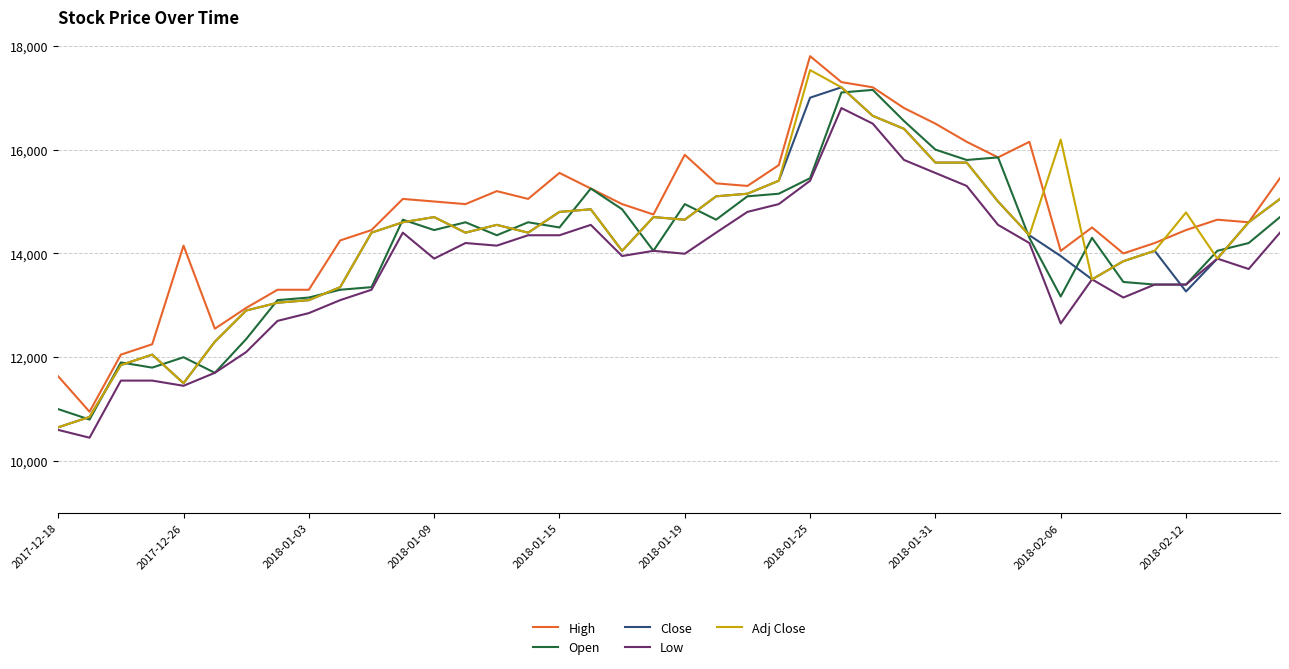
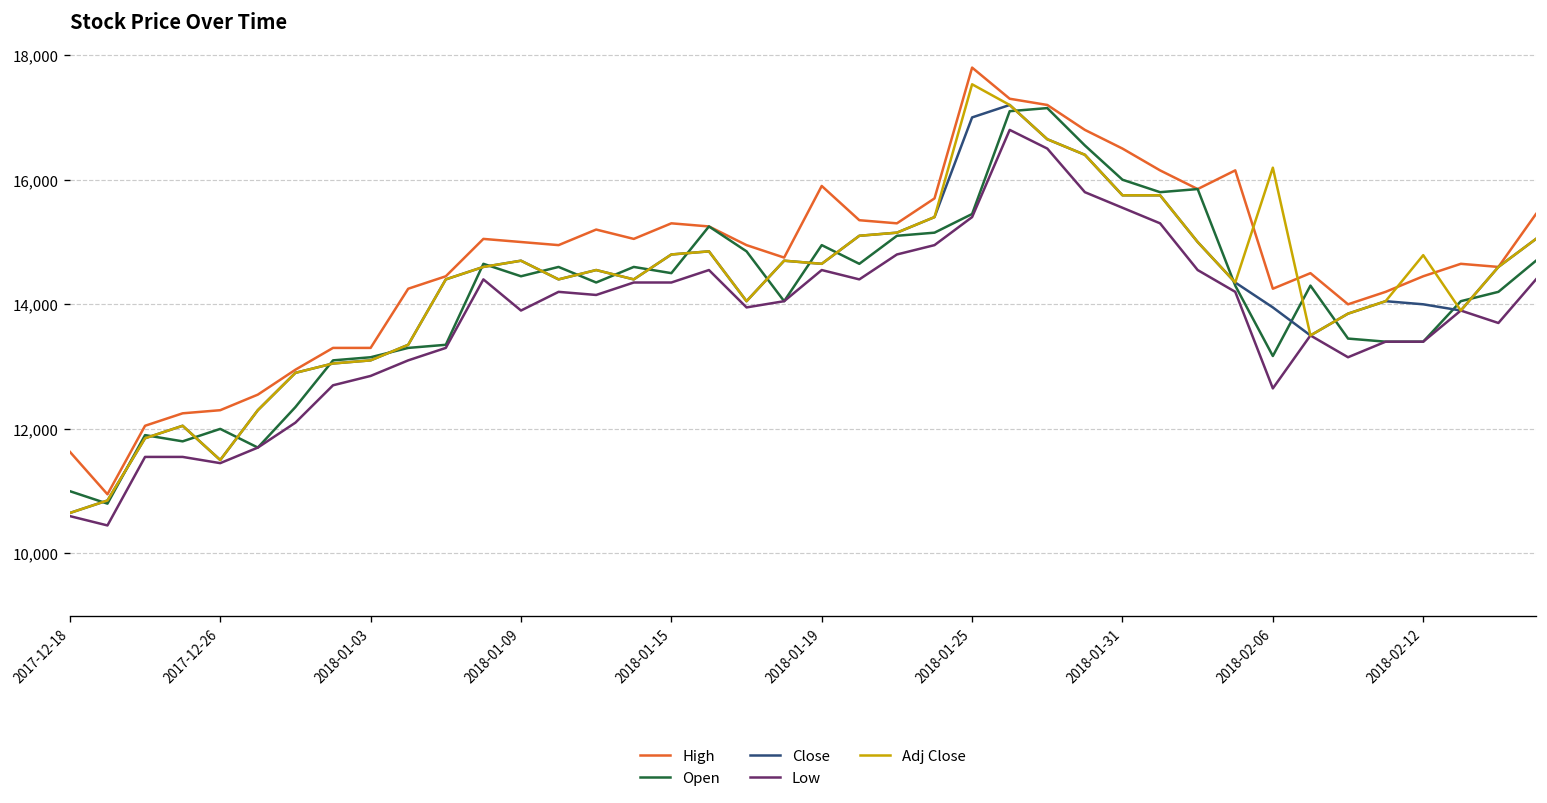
  {
    "High": {
      "2017-12-18": "11,600",
-     "2017-12-26": "14,200",
+     "2017-12-26": "12,300",
      "2018-01-03": "13,300",
      "2018-01-09": "15,000",
-     "2018-01-15": "15,600",
+     "2018-01-15": "15,300",
      "2018-01-19": "15,900",
      "2018-01-25": "17,800",
      "2018-01-31": "16,500",
-     "2018-02-06": "14,000",
+     "2018-02-06": "14,300",
      "2018-02-12": "14,500"
    },
    "Open": {
      "2017-12-18": "11,000",
      "2017-12-26": "12,000",
      "2018-01-03": "13,200",
      "2018-01-09": "14,500",
      "2018-01-15": "14,500",
      "2018-01-19": "15,000",
      "2018-01-31": "16,000",
      "2018-02-06": "13,200"
    },
    "Close": {
      "2018-01-25": "17,000",
      "2018-02-06": "14,000",
-     "2018-02-12": "13,300"
+     "2018-02-12": "14,000"
    },
    "Low": {
      "2017-12-18": "10,600",
      "2017-12-26": "11,500",
      "2018-01-03": "12,900",
      "2018-01-09": "13,900",
      "2018-01-15": "14,400",
-     "2018-01-19": "14,000",
+     "2018-01-19": "14,600",
      "2018-01-31": "15,600",
      "2018-02-06": "12,700"
    },
    "Adj Close": {
      "2018-01-25": "17,500",
      "2018-02-06": "16,200",
      "2018-02-12": "14,800"
    }
  }
